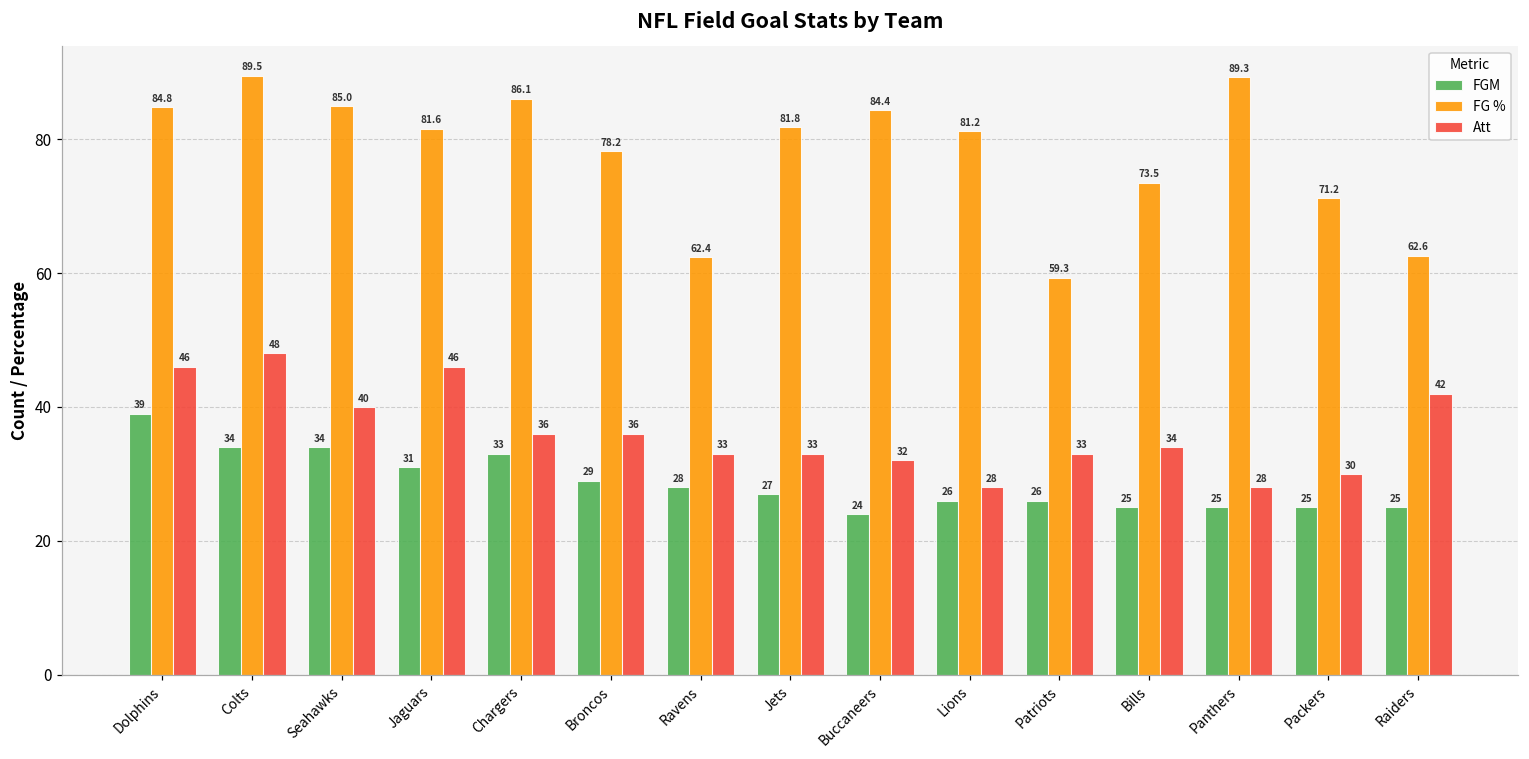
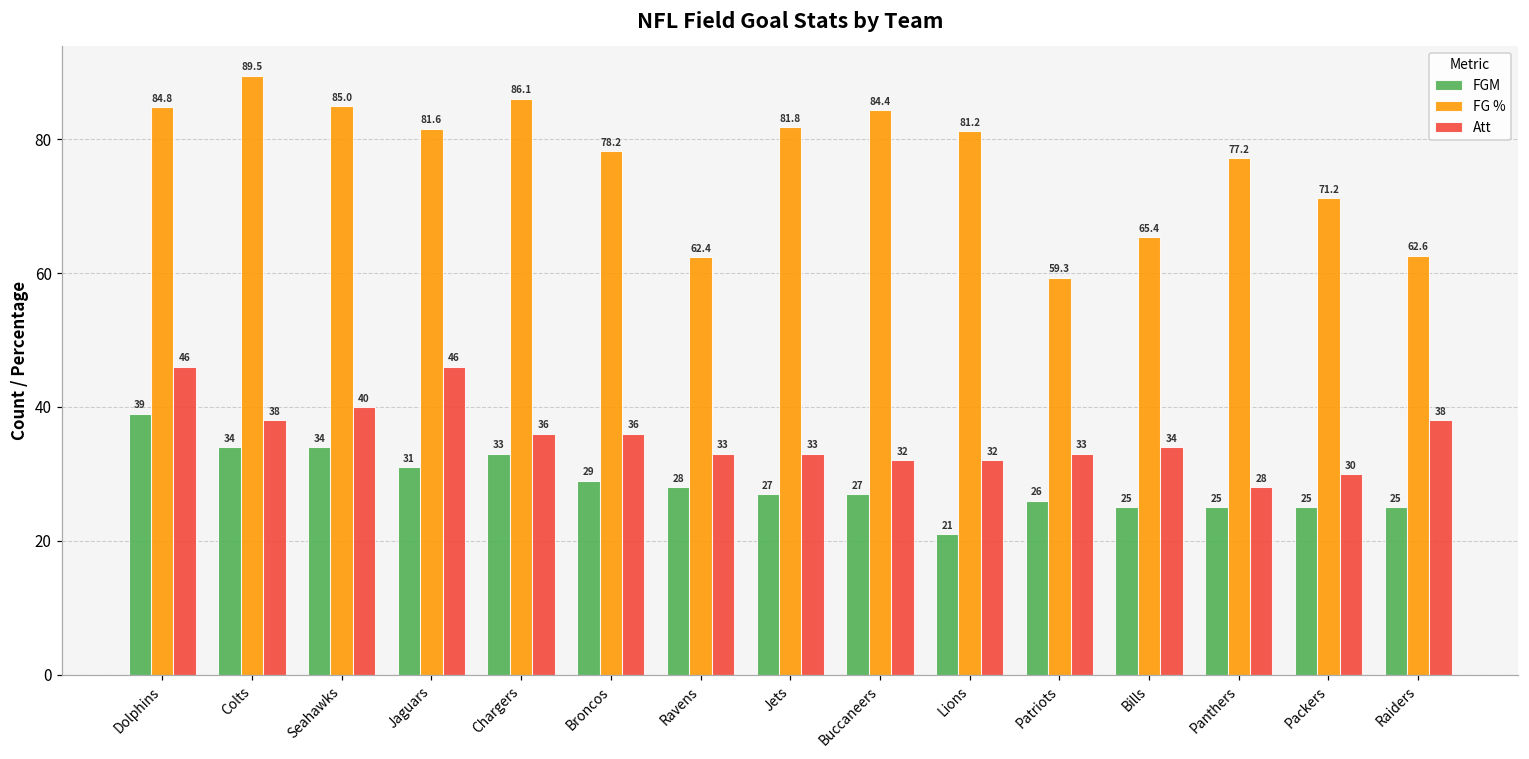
  {
    "FGM": {
      "Dolphins": 39,
      "Colts": 34,
      "Seahawks": 34,
      "Jaguars": 31,
      "Chargers": 33,
      "Broncos": 29,
      "Ravens": 28,
      "Jets": 27,
-     "Buccaneers": 24,
-     "Lions": 26,
+     "Buccaneers": 27,
+     "Lions": 21,
      "Patriots": 26,
      "Bills": 25,
      "Panthers": 25,
      "Packers": 25,
      "Raiders": 25
    },
    "FG %": {
      "Dolphins": 84.8,
      "Colts": 89.5,
      "Seahawks": 85.0,
      "Jaguars": 81.6,
      "Chargers": 86.1,
      "Broncos": 78.2,
      "Ravens": 62.4,
      "Jets": 81.8,
      "Buccaneers": 84.4,
      "Lions": 81.2,
      "Patriots": 59.3,
-     "Bills": 73.5,
-     "Panthers": 89.3,
+     "Bills": 65.4,
+     "Panthers": 77.2,
      "Packers": 71.2,
      "Raiders": 62.6
    },
    "Att": {
      "Dolphins": 46,
-     "Colts": 48,
+     "Colts": 38,
      "Seahawks": 40,
      "Jaguars": 46,
      "Chargers": 36,
      "Broncos": 36,
      "Ravens": 33,
      "Jets": 33,
      "Buccaneers": 32,
-     "Lions": 28,
+     "Lions": 32,
      "Patriots": 33,
      "Bills": 34,
      "Panthers": 28,
      "Packers": 30,
-     "Raiders": 42
+     "Raiders": 38
    }
  }
